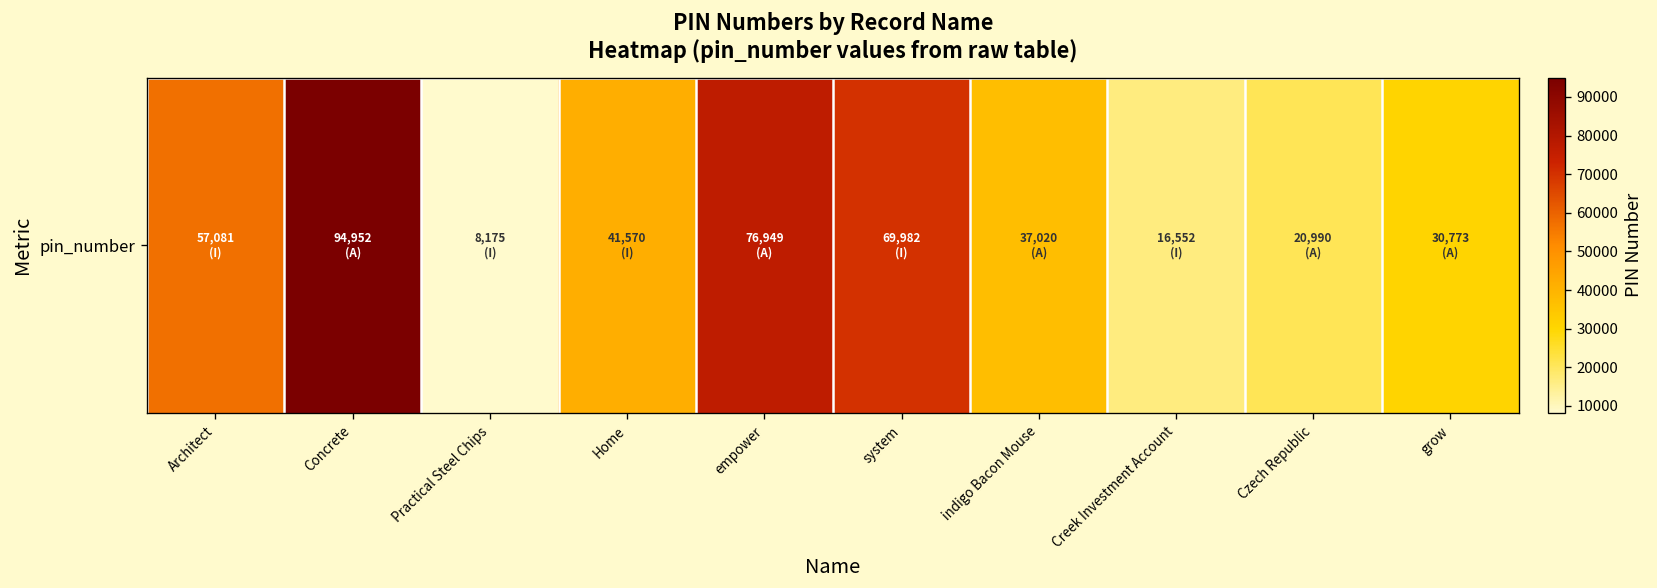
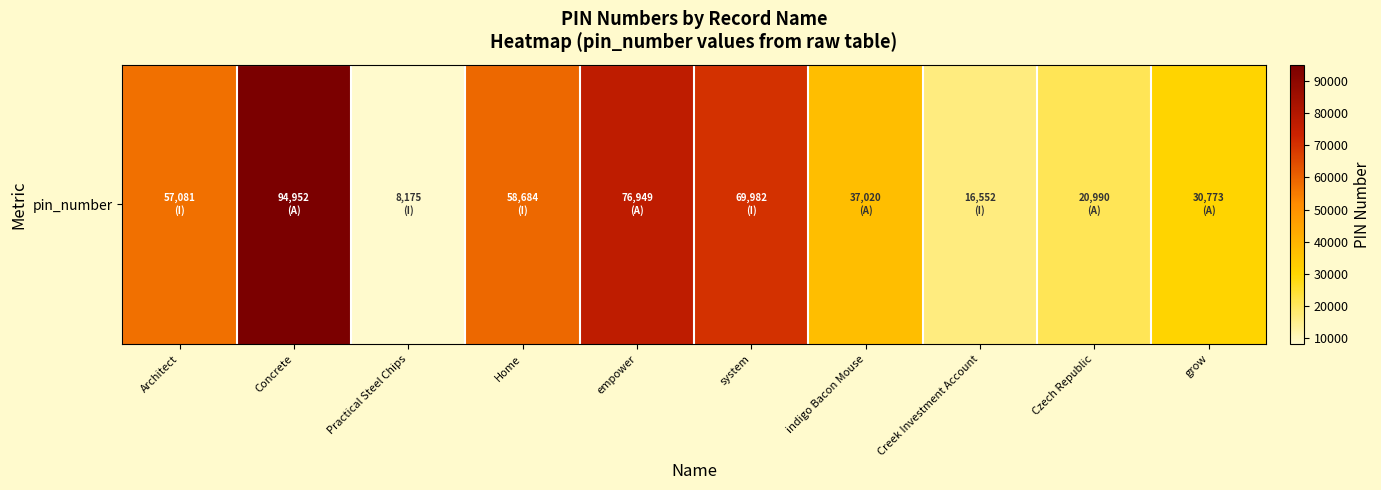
  {
    "pin_number": {
      "Architect": "57,081",
      "Concrete": "94,952",
      "Practical Steel Chips": "8,175",
-     "Home": "41,570",
+     "Home": "58,684",
      "empower": "76,949",
      "system": "69,982",
      "indigo Bacon Mouse": "37,020",
      "Creek Investment Account": "16,552",
      "Czech Republic": "20,990",
      "grow": "30,773"
    }
  }
